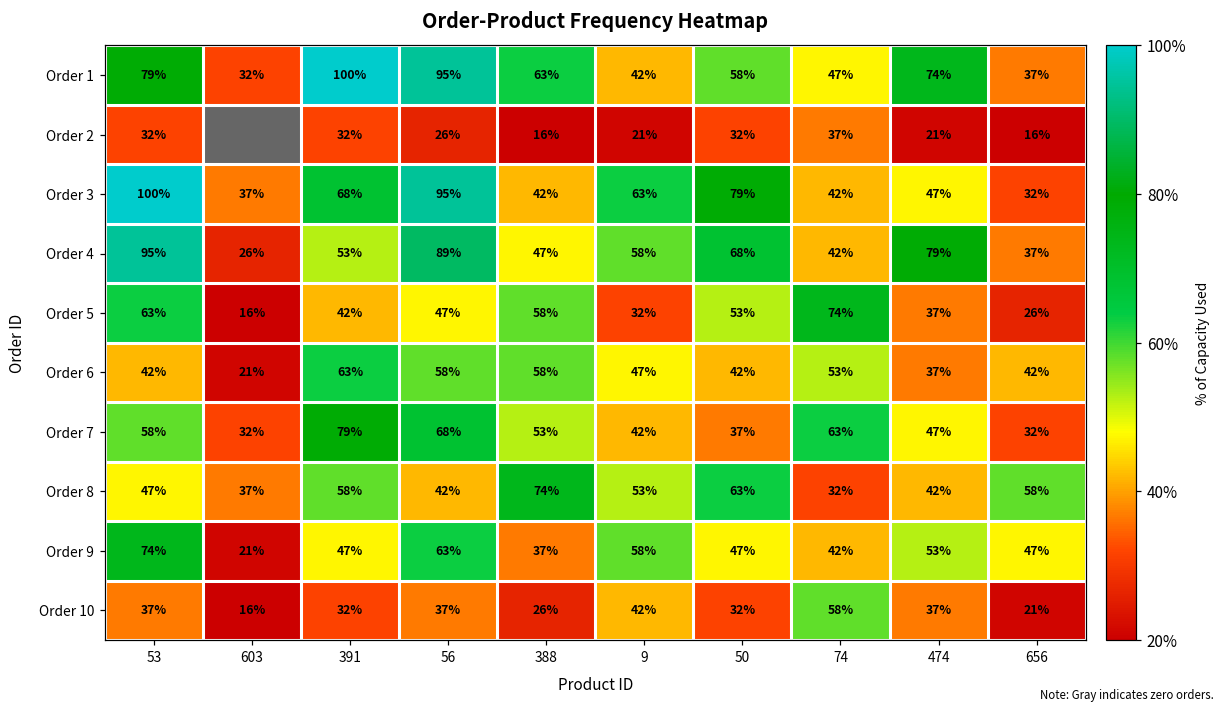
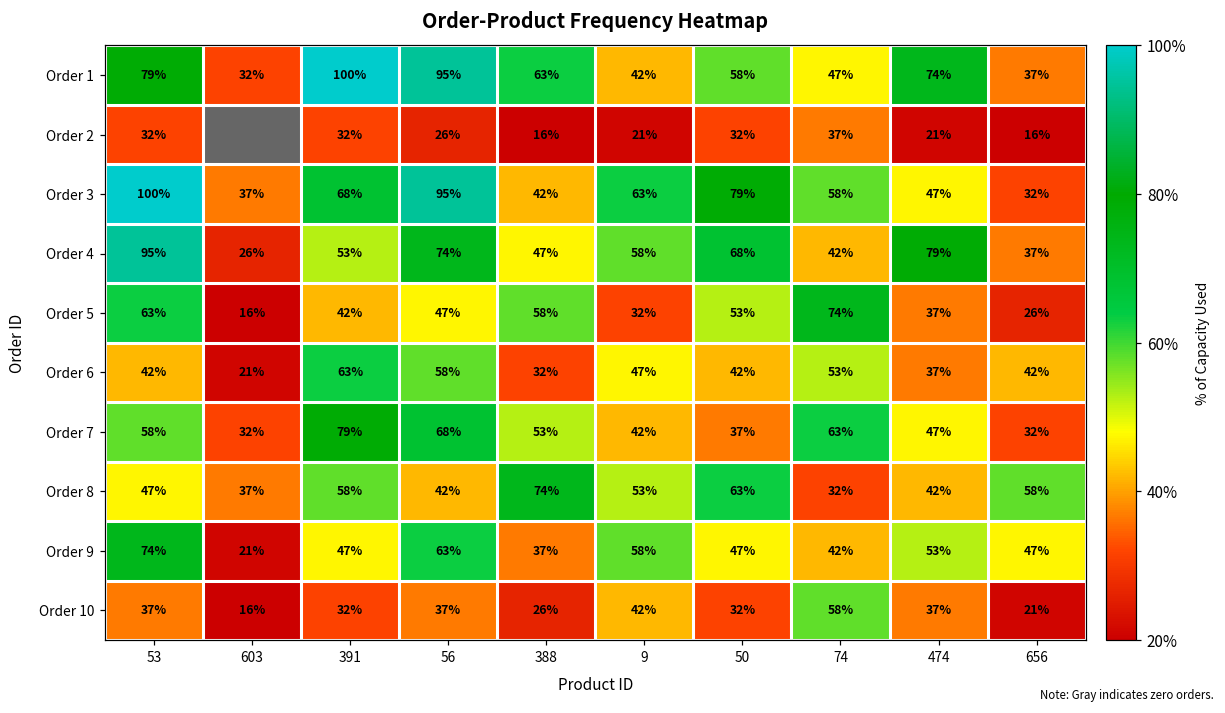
  {
    "Order 1": {
      "53": "79%",
      "603": "32%",
      "391": "100%",
      "56": "95%",
      "388": "63%",
      "9": "42%",
      "50": "58%",
      "74": "47%",
      "474": "74%",
      "656": "37%"
    },
    "Order 2": {
      "53": "32%",
      "391": "32%",
      "56": "26%",
      "388": "16%",
      "9": "21%",
      "50": "32%",
      "74": "37%",
      "474": "21%",
      "656": "16%"
    },
    "Order 3": {
      "53": "100%",
      "603": "37%",
      "391": "68%",
      "56": "95%",
      "388": "42%",
      "9": "63%",
      "50": "79%",
-     "74": "42%",
+     "74": "58%",
      "474": "47%",
      "656": "32%"
    },
    "Order 4": {
      "53": "95%",
      "603": "26%",
      "391": "53%",
-     "56": "89%",
+     "56": "74%",
      "388": "47%",
      "9": "58%",
      "50": "68%",
      "74": "42%",
      "474": "79%",
      "656": "37%"
    },
    "Order 5": {
      "53": "63%",
      "603": "16%",
      "391": "42%",
      "56": "47%",
      "388": "58%",
      "9": "32%",
      "50": "53%",
      "74": "74%",
      "474": "37%",
      "656": "26%"
    },
    "Order 6": {
      "53": "42%",
      "603": "21%",
      "391": "63%",
      "56": "58%",
-     "388": "58%",
+     "388": "32%",
      "9": "47%",
      "50": "42%",
      "74": "53%",
      "474": "37%",
      "656": "42%"
    },
    "Order 7": {
      "53": "58%",
      "603": "32%",
      "391": "79%",
      "56": "68%",
      "388": "53%",
      "9": "42%",
      "50": "37%",
      "74": "63%",
      "474": "47%",
      "656": "32%"
    },
    "Order 8": {
      "53": "47%",
      "603": "37%",
      "391": "58%",
      "56": "42%",
      "388": "74%",
      "9": "53%",
      "50": "63%",
      "74": "32%",
      "474": "42%",
      "656": "58%"
    },
    "Order 9": {
      "53": "74%",
      "603": "21%",
      "391": "47%",
      "56": "63%",
      "388": "37%",
      "9": "58%",
      "50": "47%",
      "74": "42%",
      "474": "53%",
      "656": "47%"
    },
    "Order 10": {
      "53": "37%",
      "603": "16%",
      "391": "32%",
      "56": "37%",
      "388": "26%",
      "9": "42%",
      "50": "32%",
      "74": "58%",
      "474": "37%",
      "656": "21%"
    }
  }
